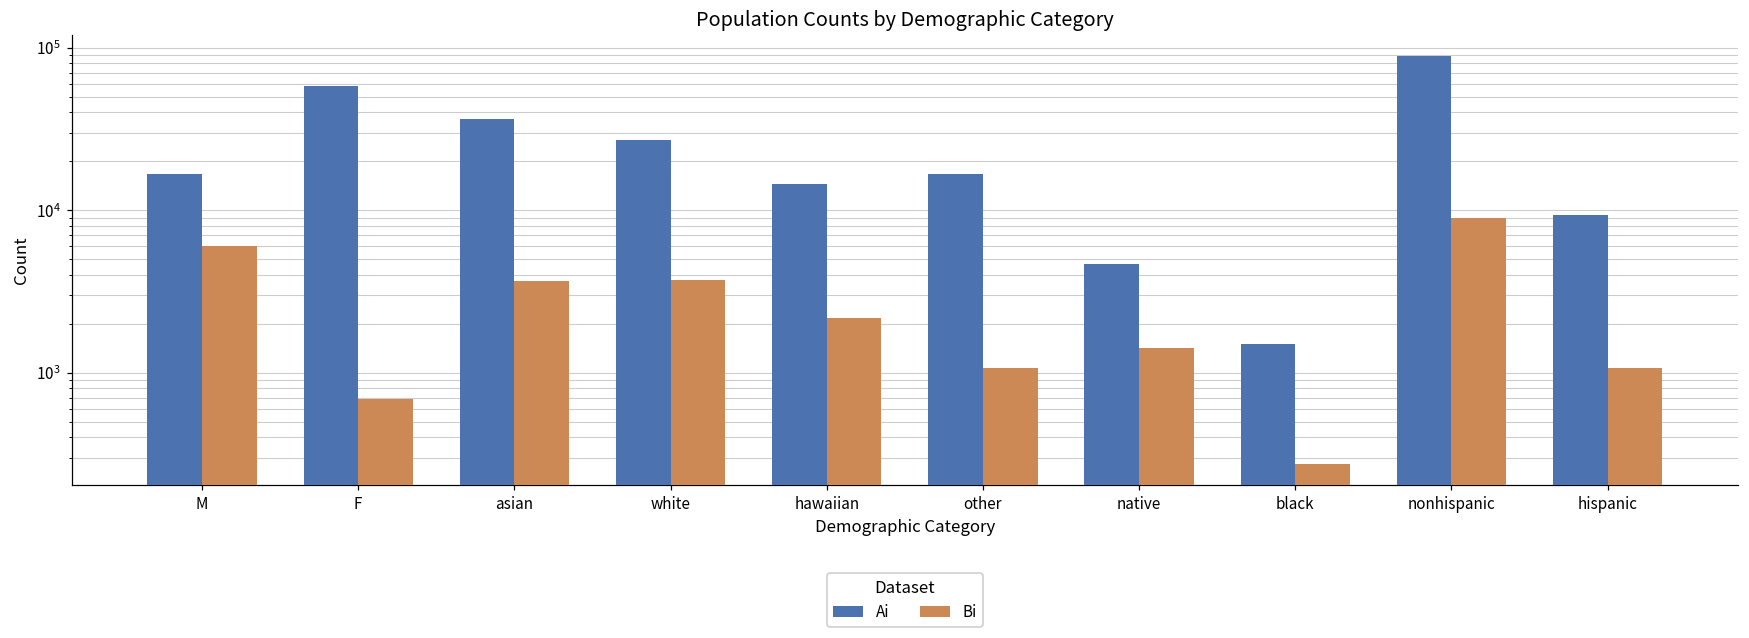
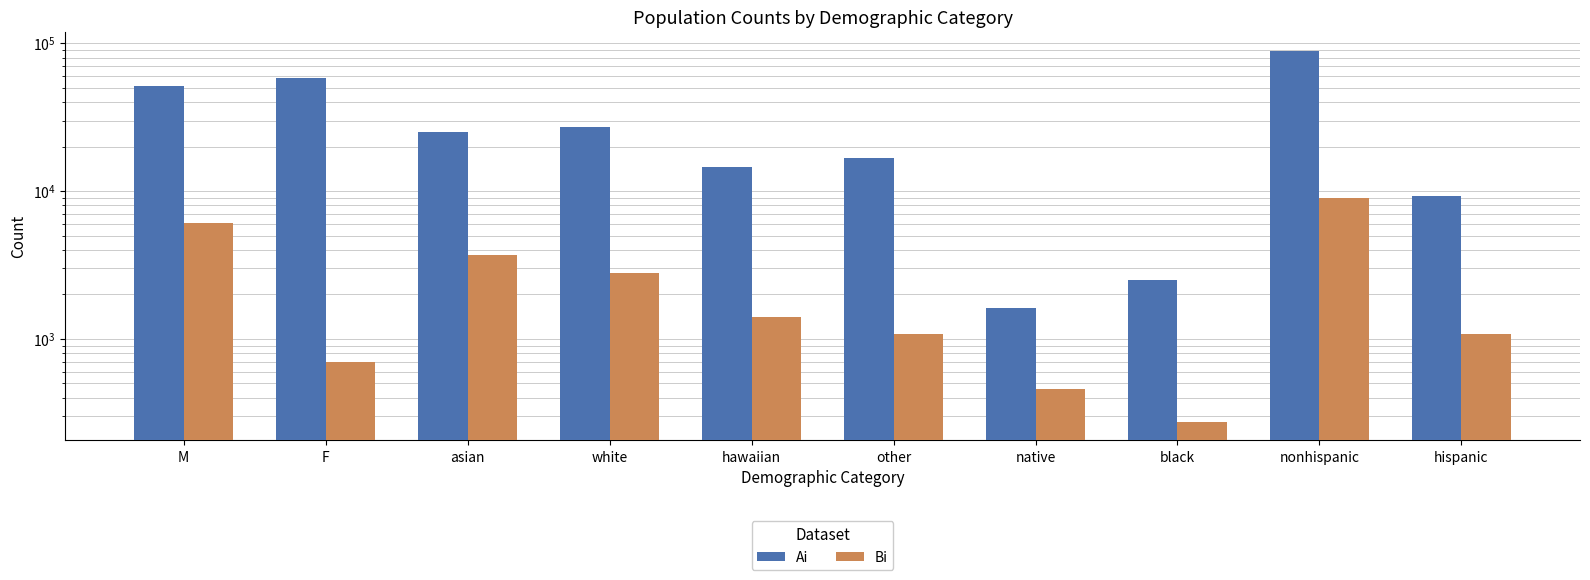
  {
    "Ai": {
-     "M": 17000,
+     "M": 52000,
      "F": 58000,
-     "asian": 37000,
+     "asian": 25000,
      "white": 27000,
      "hawaiian": 15000,
      "other": 17000,
-     "native": 4700,
-     "black": 1500,
+     "native": 1600,
+     "black": 2500,
      "nonhispanic": 90000,
      "hispanic": 9000
    },
    "Bi": {
      "M": 6100,
      "F": 700,
      "asian": 3700,
-     "white": 3700,
-     "hawaiian": 2200,
+     "white": 2800,
+     "hawaiian": 1400,
      "other": 1100,
-     "native": 1400,
+     "native": 460,
      "black": 270,
      "nonhispanic": 9000,
      "hispanic": 1100
    }
  }
